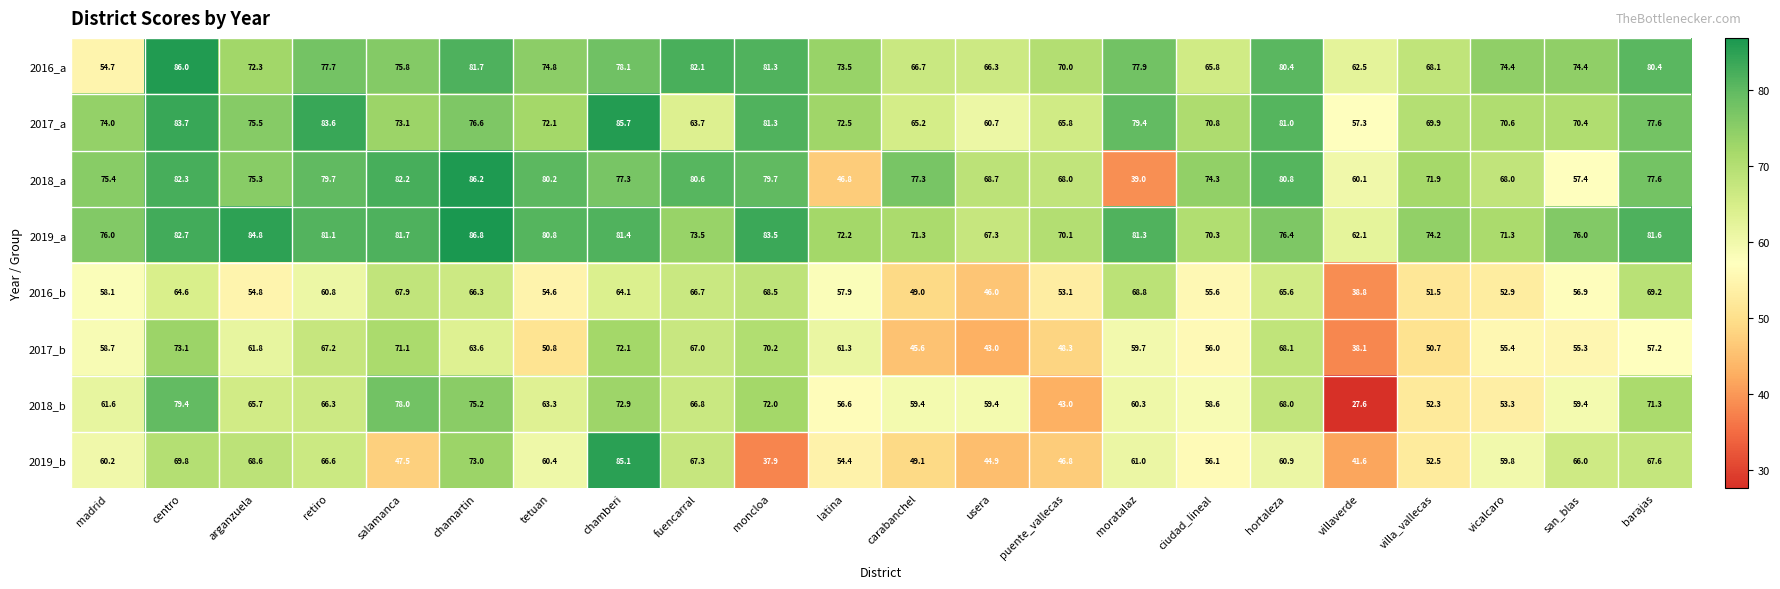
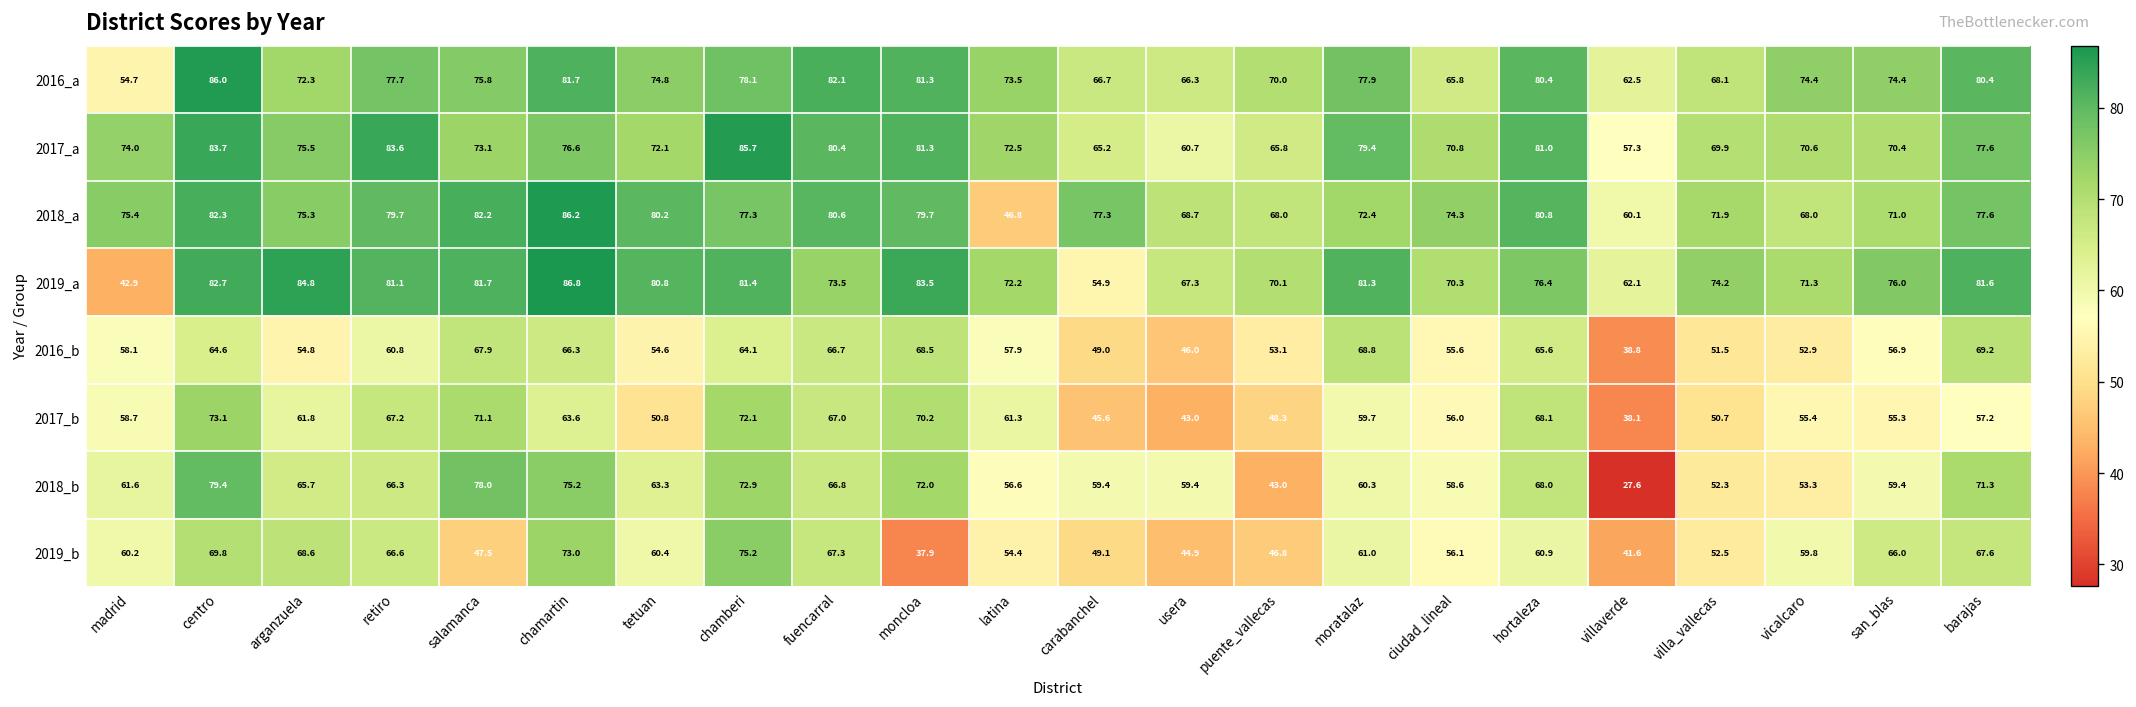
  {
    "2016_a": {
      "madrid": 54.7,
      "centro": 86.0,
      "arganzuela": 72.3,
      "retiro": 77.7,
      "salamanca": 75.8,
      "chamartin": 81.7,
      "tetuan": 74.8,
      "chamberi": 78.1,
      "fuencarral": 82.1,
      "moncloa": 81.3,
      "latina": 73.5,
      "carabanchel": 66.7,
      "usera": 66.3,
      "puente_vallecas": 70.0,
      "moratalaz": 77.9,
      "ciudad_lineal": 65.8,
      "hortaleza": 80.4,
      "villaverde": 62.5,
      "villa_vallecas": 68.1,
      "vicalcaro": 74.4,
      "san_blas": 74.4,
      "barajas": 80.4
    },
    "2017_a": {
      "madrid": 74.0,
      "centro": 83.7,
      "arganzuela": 75.5,
      "retiro": 83.6,
      "salamanca": 73.1,
      "chamartin": 76.6,
      "tetuan": 72.1,
      "chamberi": 85.7,
-     "fuencarral": 63.7,
+     "fuencarral": 80.4,
      "moncloa": 81.3,
      "latina": 72.5,
      "carabanchel": 65.2,
      "usera": 60.7,
      "puente_vallecas": 65.8,
      "moratalaz": 79.4,
      "ciudad_lineal": 70.8,
      "hortaleza": 81.0,
      "villaverde": 57.3,
      "villa_vallecas": 69.9,
      "vicalcaro": 70.6,
      "san_blas": 70.4,
      "barajas": 77.6
    },
    "2018_a": {
      "madrid": 75.4,
      "centro": 82.3,
      "arganzuela": 75.3,
      "retiro": 79.7,
      "salamanca": 82.2,
      "chamartin": 86.2,
      "tetuan": 80.2,
      "chamberi": 77.3,
      "fuencarral": 80.6,
      "moncloa": 79.7,
      "latina": 46.8,
      "carabanchel": 77.3,
      "usera": 68.7,
      "puente_vallecas": 68.0,
-     "moratalaz": 39.0,
+     "moratalaz": 72.4,
      "ciudad_lineal": 74.3,
      "hortaleza": 80.8,
      "villaverde": 60.1,
      "villa_vallecas": 71.9,
      "vicalcaro": 68.0,
-     "san_blas": 57.4,
+     "san_blas": 71.0,
      "barajas": 77.6
    },
    "2019_a": {
-     "madrid": 76.0,
+     "madrid": 42.9,
      "centro": 82.7,
      "arganzuela": 84.8,
      "retiro": 81.1,
      "salamanca": 81.7,
      "chamartin": 86.8,
      "tetuan": 80.8,
      "chamberi": 81.4,
      "fuencarral": 73.5,
      "moncloa": 83.5,
      "latina": 72.2,
-     "carabanchel": 71.3,
+     "carabanchel": 54.9,
      "usera": 67.3,
      "puente_vallecas": 70.1,
      "moratalaz": 81.3,
      "ciudad_lineal": 70.3,
      "hortaleza": 76.4,
      "villaverde": 62.1,
      "villa_vallecas": 74.2,
      "vicalcaro": 71.3,
      "san_blas": 76.0,
      "barajas": 81.6
    },
    "2016_b": {
      "madrid": 58.1,
      "centro": 64.6,
      "arganzuela": 54.8,
      "retiro": 60.8,
      "salamanca": 67.9,
      "chamartin": 66.3,
      "tetuan": 54.6,
      "chamberi": 64.1,
      "fuencarral": 66.7,
      "moncloa": 68.5,
      "latina": 57.9,
      "carabanchel": 49.0,
      "usera": 46.0,
      "puente_vallecas": 53.1,
      "moratalaz": 68.8,
      "ciudad_lineal": 55.6,
      "hortaleza": 65.6,
      "villaverde": 38.8,
      "villa_vallecas": 51.5,
      "vicalcaro": 52.9,
      "san_blas": 56.9,
      "barajas": 69.2
    },
    "2017_b": {
      "madrid": 58.7,
      "centro": 73.1,
      "arganzuela": 61.8,
      "retiro": 67.2,
      "salamanca": 71.1,
      "chamartin": 63.6,
      "tetuan": 50.8,
      "chamberi": 72.1,
      "fuencarral": 67.0,
      "moncloa": 70.2,
      "latina": 61.3,
      "carabanchel": 45.6,
      "usera": 43.0,
      "puente_vallecas": 48.3,
      "moratalaz": 59.7,
      "ciudad_lineal": 56.0,
      "hortaleza": 68.1,
      "villaverde": 38.1,
      "villa_vallecas": 50.7,
      "vicalcaro": 55.4,
      "san_blas": 55.3,
      "barajas": 57.2
    },
    "2018_b": {
      "madrid": 61.6,
      "centro": 79.4,
      "arganzuela": 65.7,
      "retiro": 66.3,
      "salamanca": 78.0,
      "chamartin": 75.2,
      "tetuan": 63.3,
      "chamberi": 72.9,
      "fuencarral": 66.8,
      "moncloa": 72.0,
      "latina": 56.6,
      "carabanchel": 59.4,
      "usera": 59.4,
      "puente_vallecas": 43.0,
      "moratalaz": 60.3,
      "ciudad_lineal": 58.6,
      "hortaleza": 68.0,
      "villaverde": 27.6,
      "villa_vallecas": 52.3,
      "vicalcaro": 53.3,
      "san_blas": 59.4,
      "barajas": 71.3
    },
    "2019_b": {
      "madrid": 60.2,
      "centro": 69.8,
      "arganzuela": 68.6,
      "retiro": 66.6,
      "salamanca": 47.5,
      "chamartin": 73.0,
      "tetuan": 60.4,
-     "chamberi": 85.1,
+     "chamberi": 75.2,
      "fuencarral": 67.3,
      "moncloa": 37.9,
      "latina": 54.4,
      "carabanchel": 49.1,
      "usera": 44.9,
      "puente_vallecas": 46.8,
      "moratalaz": 61.0,
      "ciudad_lineal": 56.1,
      "hortaleza": 60.9,
      "villaverde": 41.6,
      "villa_vallecas": 52.5,
      "vicalcaro": 59.8,
      "san_blas": 66.0,
      "barajas": 67.6
    }
  }
